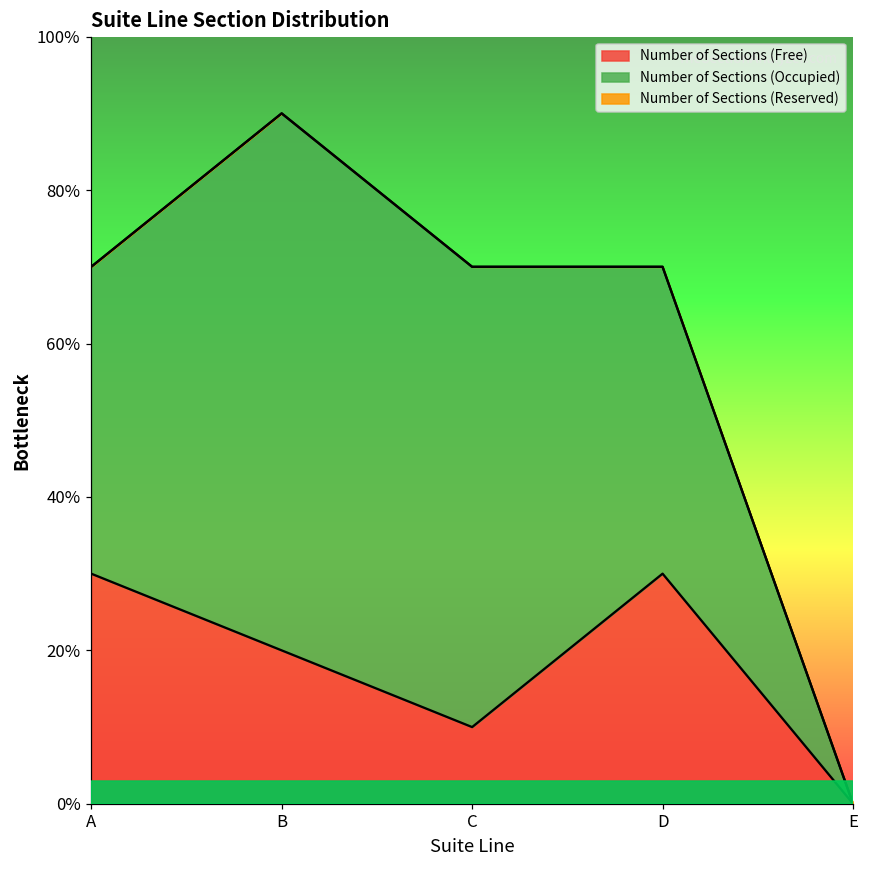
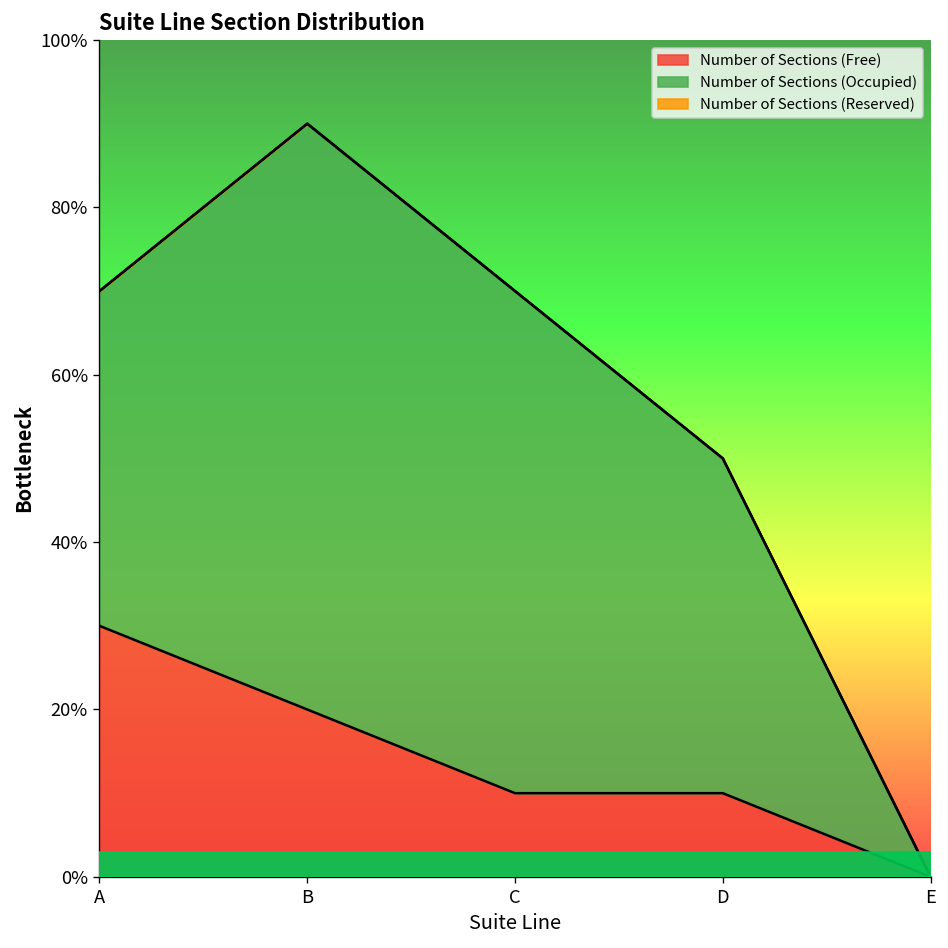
  {
    "Number of Sections (Free)": {
      "A": "30%",
      "B": "20%",
      "C": "10%",
-     "D": "30%"
+     "D": "10%"
    }
  }
